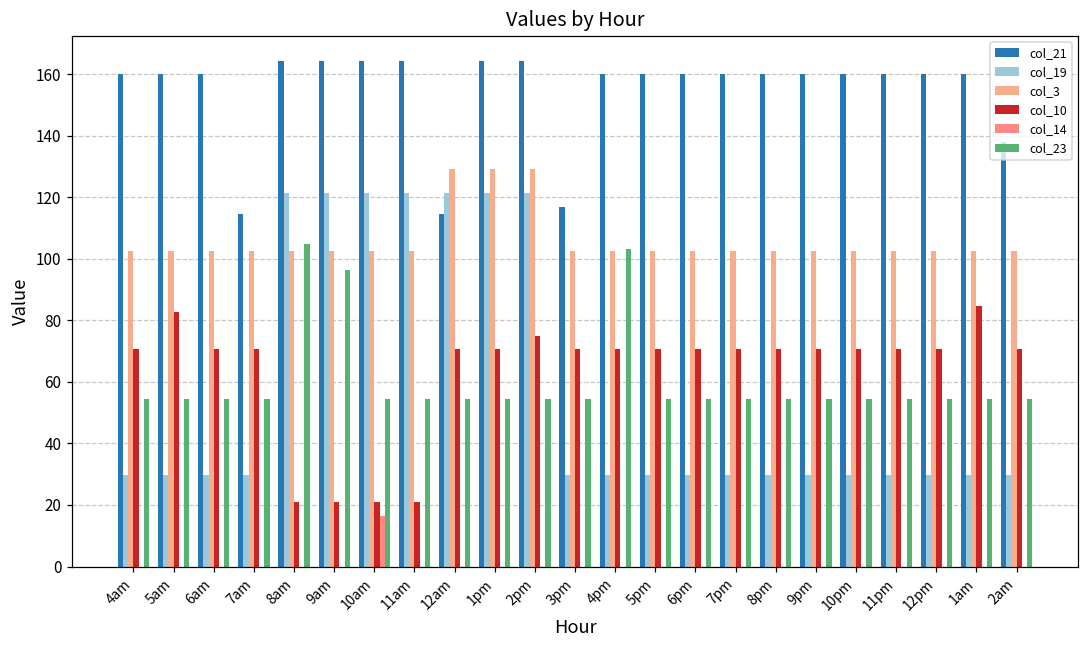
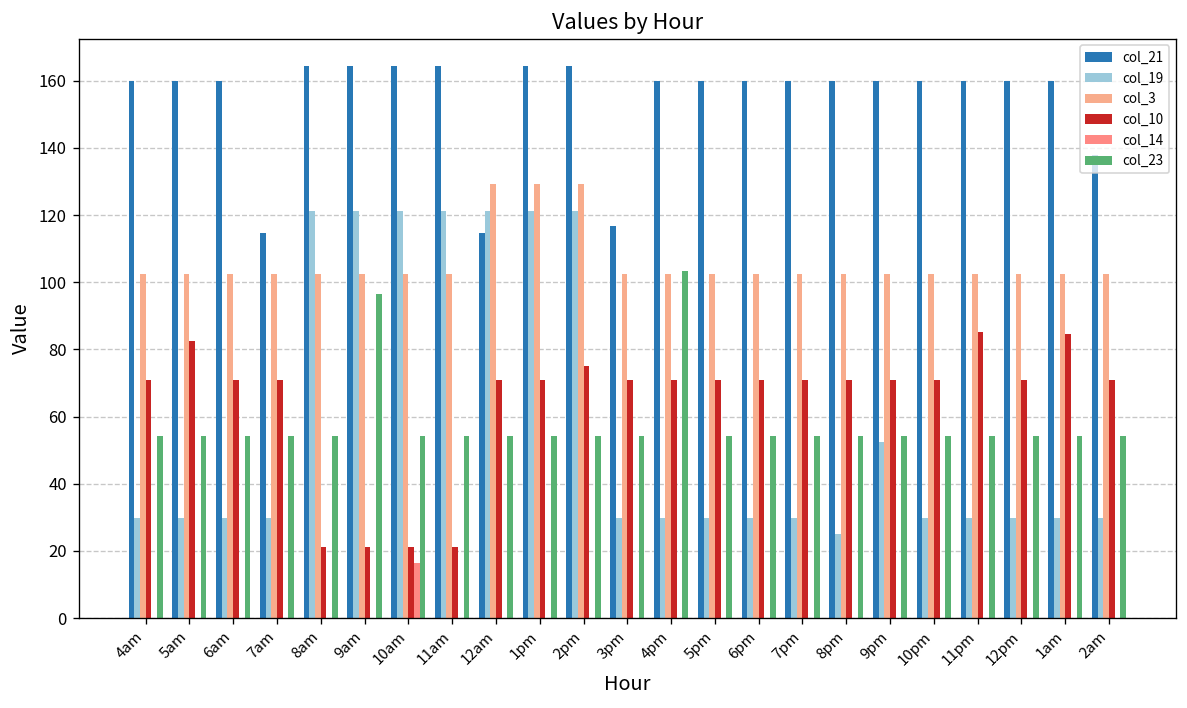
  {
    "col_21": {
      "4am": 160,
      "5am": 160,
      "6am": 160,
      "7am": 115,
      "8am": 164,
      "9am": 164,
      "10am": 164,
      "11am": 164,
      "12am": 115,
      "1pm": 164,
      "2pm": 164,
      "3pm": 117,
      "4pm": 160,
      "5pm": 160,
      "6pm": 160,
      "7pm": 160,
      "8pm": 160,
      "9pm": 160,
      "10pm": 160,
      "11pm": 160,
      "12pm": 160,
      "1am": 160
    },
    "col_19": {
      "4am": 30,
      "5am": 30,
      "6am": 30,
      "7am": 30,
      "8am": 121,
      "9am": 121,
      "10am": 121,
      "11am": 121,
      "12am": 121,
      "1pm": 121,
      "2pm": 121,
      "3pm": 30,
      "4pm": 30,
      "5pm": 30,
      "6pm": 30,
      "7pm": 30,
-     "8pm": 30,
-     "9pm": 30,
+     "8pm": 25,
+     "9pm": 52,
      "10pm": 30,
      "11pm": 30,
      "12pm": 30,
      "1am": 30,
      "2am": 30
    },
    "col_10": {
      "4am": 71,
      "5am": 83,
      "6am": 71,
      "7am": 71,
      "8am": 21,
      "9am": 21,
      "10am": 21,
      "11am": 21,
      "12am": 71,
      "1pm": 71,
      "2pm": 75,
      "3pm": 71,
      "4pm": 71,
      "5pm": 71,
      "6pm": 71,
      "7pm": 71,
      "8pm": 71,
      "9pm": 71,
      "10pm": 71,
-     "11pm": 71,
+     "11pm": 85,
      "12pm": 71,
      "1am": 85,
      "2am": 71
    },
    "col_23": {
      "4am": 54,
      "5am": 54,
      "6am": 54,
      "7am": 54,
-     "8am": 105,
+     "8am": 54,
      "9am": 96,
      "10am": 54,
      "11am": 54,
      "12am": 54,
      "1pm": 54,
      "2pm": 54,
      "3pm": 54,
      "4pm": 103,
      "5pm": 54,
      "6pm": 54,
      "7pm": 54,
      "8pm": 54,
      "9pm": 54,
      "10pm": 54,
      "11pm": 54,
      "12pm": 54,
      "1am": 54,
      "2am": 54
    }
  }
